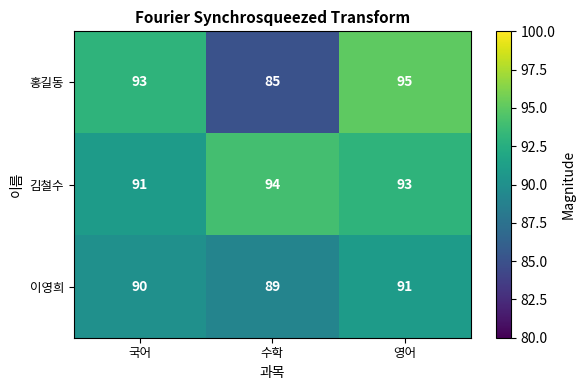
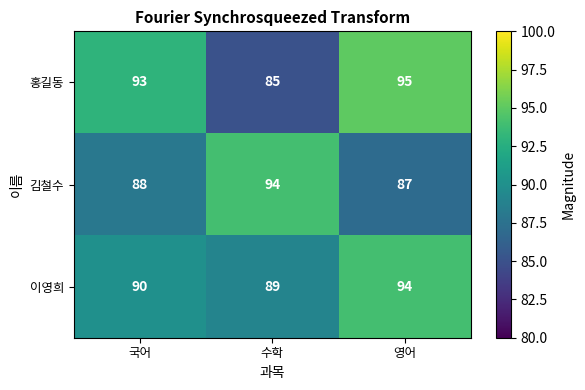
  {
    "홍길동": {
      "국어": 93,
      "수학": 85,
      "영어": 95
    },
    "김철수": {
-     "국어": 91,
+     "국어": 88,
      "수학": 94,
-     "영어": 93
+     "영어": 87
    },
    "이영희": {
      "국어": 90,
      "수학": 89,
-     "영어": 91
+     "영어": 94
    }
  }
